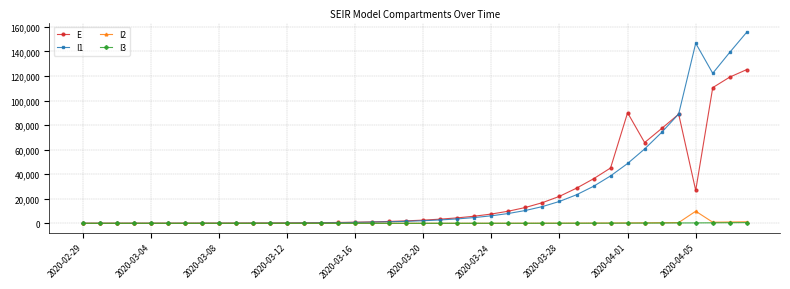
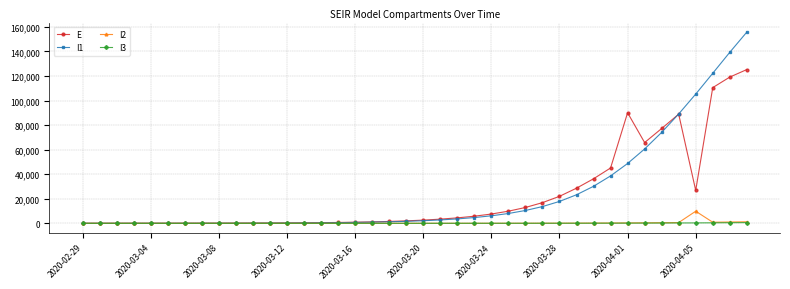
  {
    "E": {
      "2020-03-28": "22,000",
      "2020-04-01": "90,000",
      "2020-04-05": "27,000"
    },
    "I1": {
      "2020-03-28": "18,000",
      "2020-04-01": "49,000",
-     "2020-04-05": "147,000"
+     "2020-04-05": "105,000"
    },
    "I2": {
      "2020-04-05": "10,000"
    },
    "I3": {
      "2020-04-05": "0"
    }
  }
